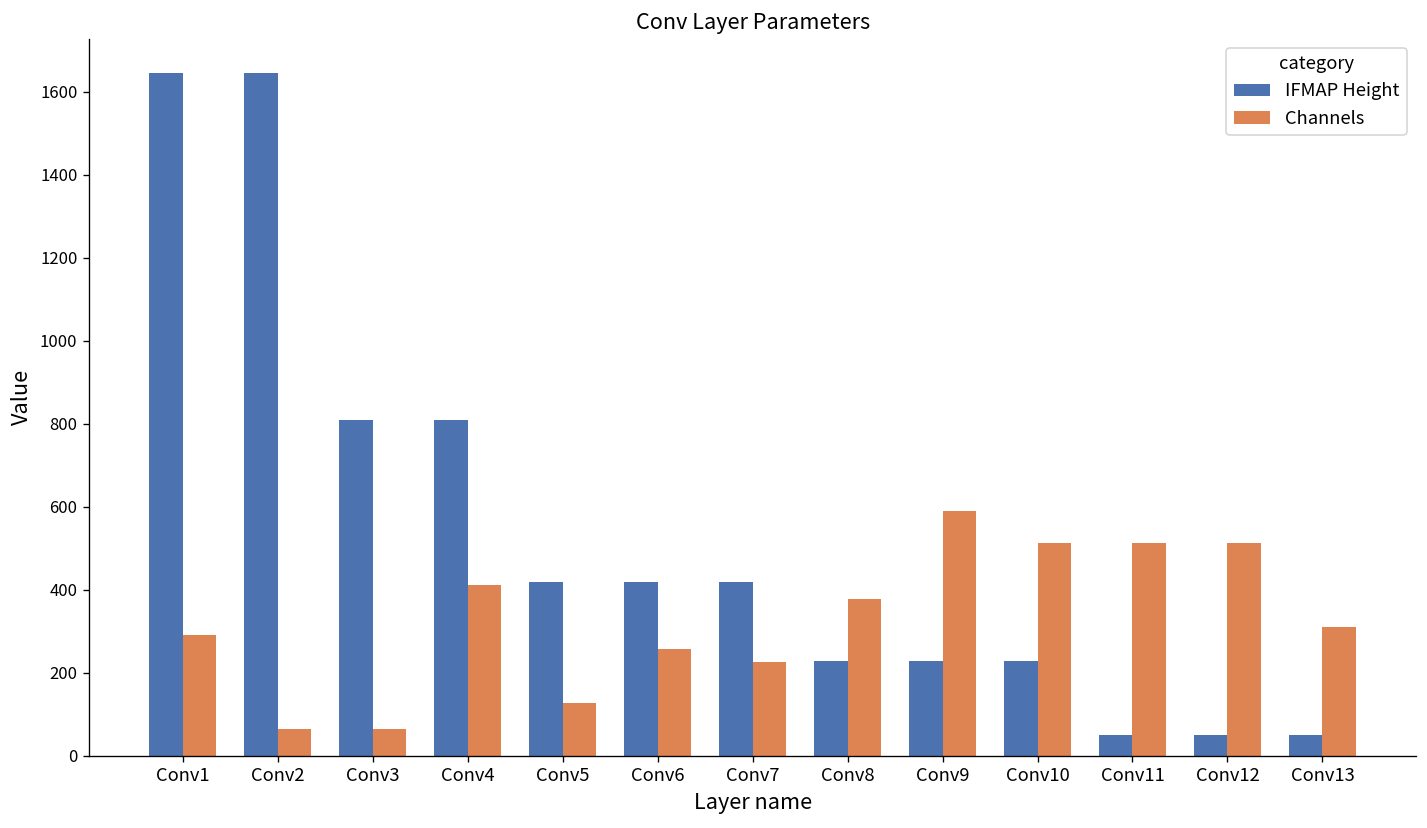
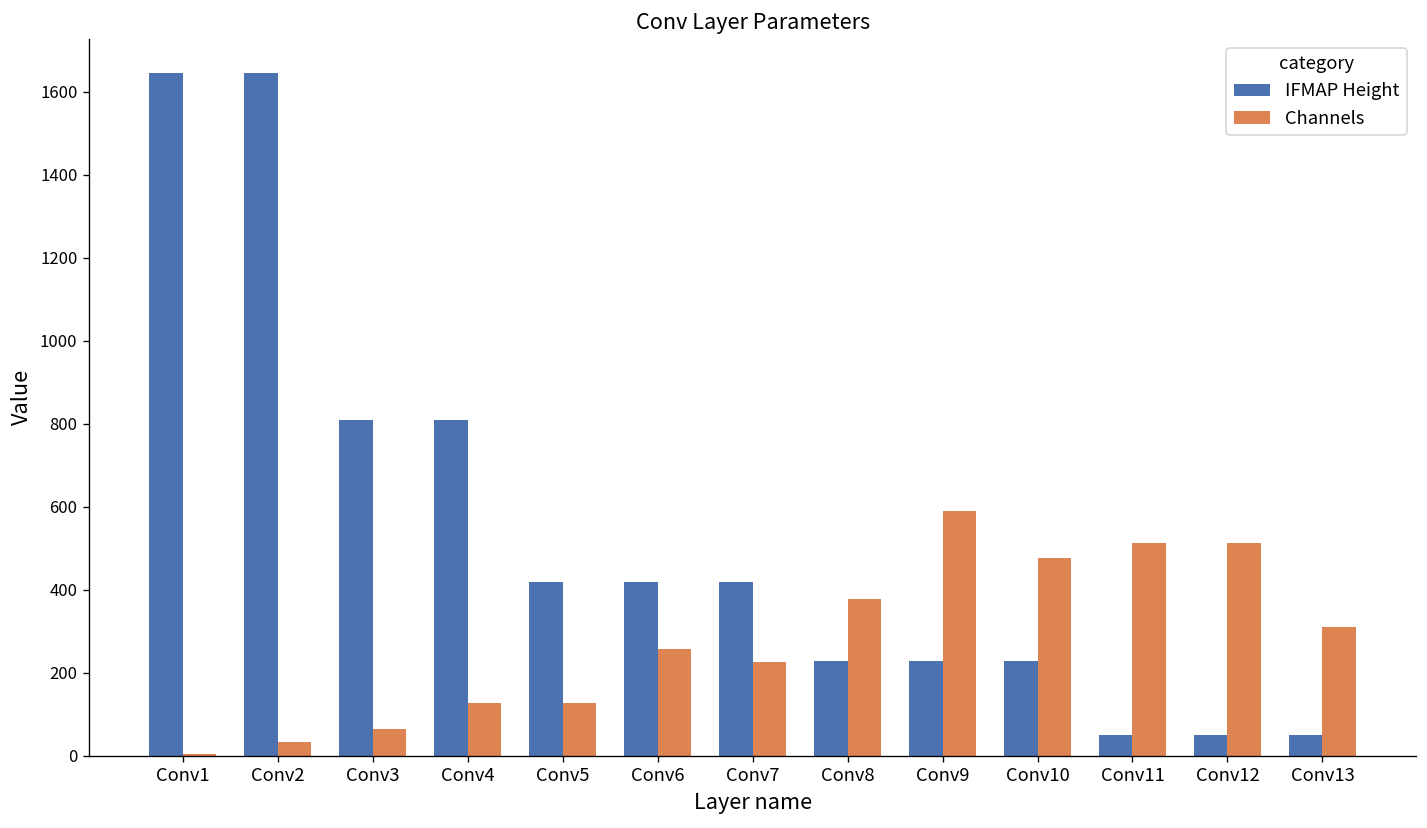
  {
    "IFMAP Height": {
      "Conv1": 1650,
      "Conv2": 1650,
      "Conv3": 810,
      "Conv4": 810,
      "Conv5": 420,
      "Conv6": 420,
      "Conv7": 420,
      "Conv8": 230,
      "Conv9": 230,
      "Conv10": 230,
      "Conv11": 50,
      "Conv12": 50,
      "Conv13": 50
    },
    "Channels": {
-     "Conv1": 290,
-     "Conv2": 60,
+     "Conv1": 0,
+     "Conv2": 30,
      "Conv3": 60,
-     "Conv4": 410,
+     "Conv4": 130,
      "Conv5": 130,
      "Conv6": 260,
      "Conv7": 230,
      "Conv8": 380,
      "Conv9": 590,
-     "Conv10": 510,
+     "Conv10": 480,
      "Conv11": 510,
      "Conv12": 510,
      "Conv13": 310
    }
  }
